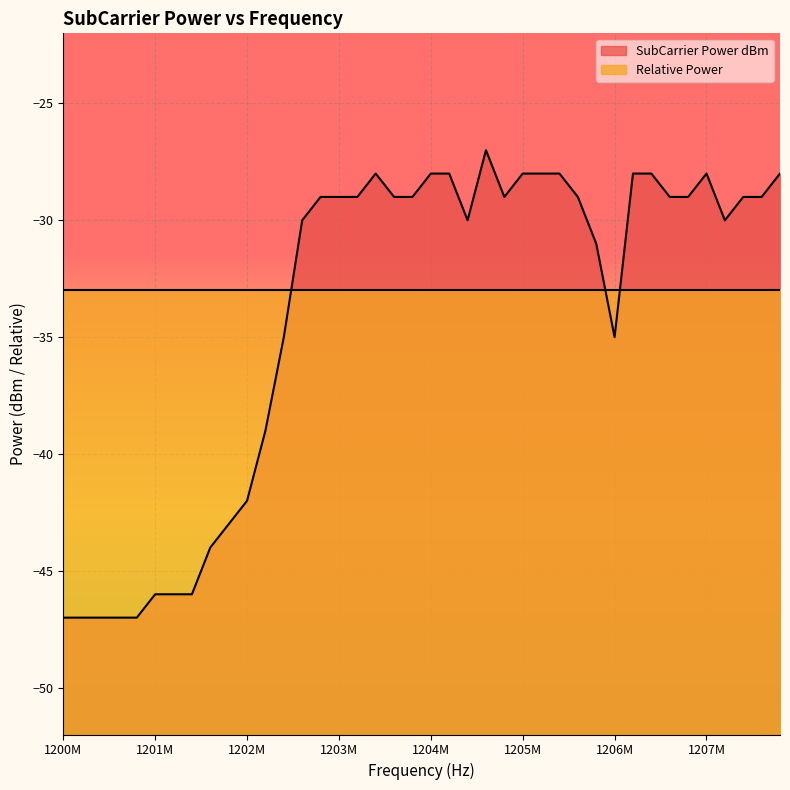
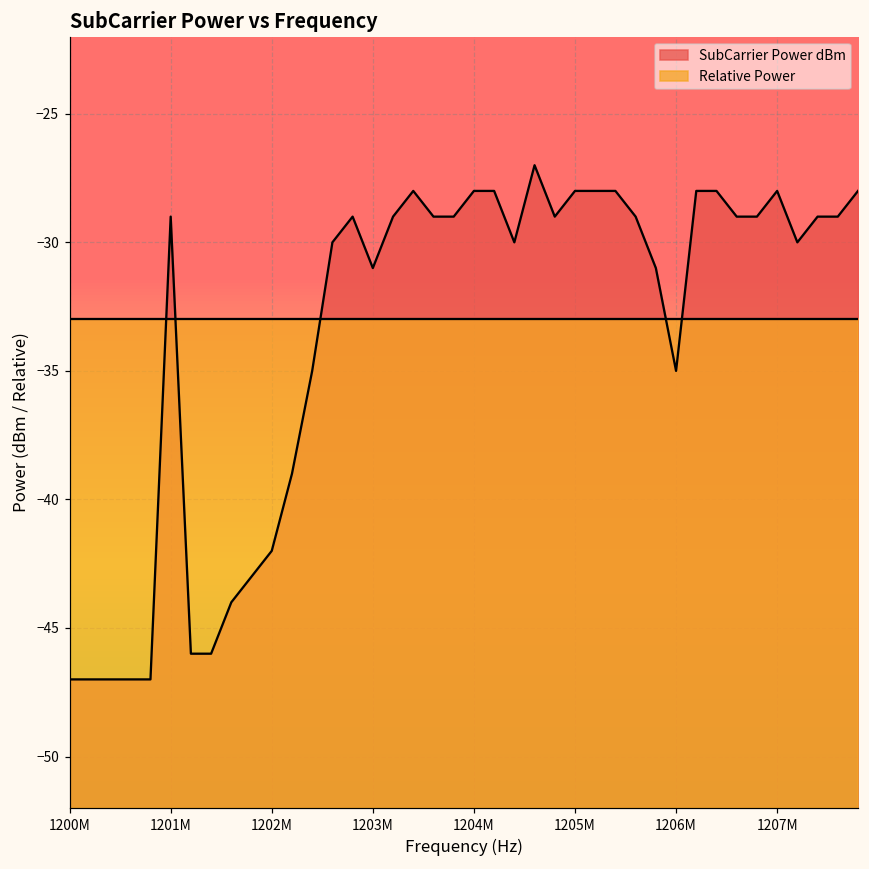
  {
    "SubCarrier Power dBm": {
      "1200M": -47,
-     "1201M": -46,
+     "1201M": -29,
      "1202M": -42,
-     "1203M": -29,
+     "1203M": -31,
      "1204M": -28,
      "1205M": -28,
      "1206M": -35,
      "1207M": -28
    },
    "Relative Power": {
      "1200M": -33,
      "1201M": -33,
      "1202M": -33,
      "1203M": -33,
      "1204M": -33,
      "1205M": -33,
      "1206M": -33,
      "1207M": -33
    }
  }
